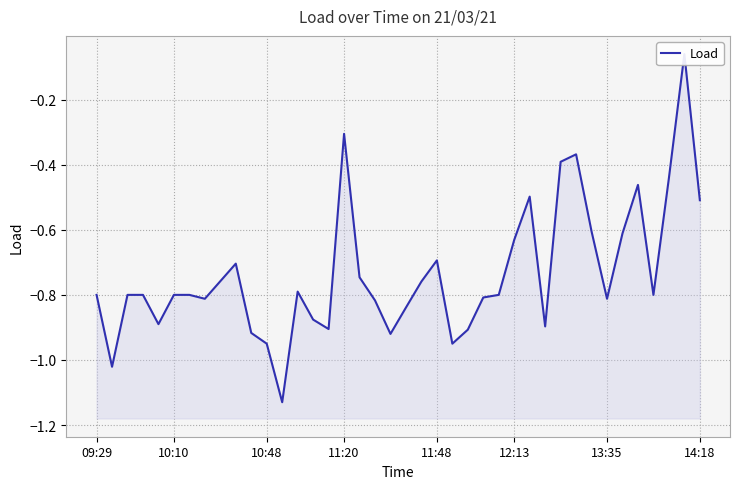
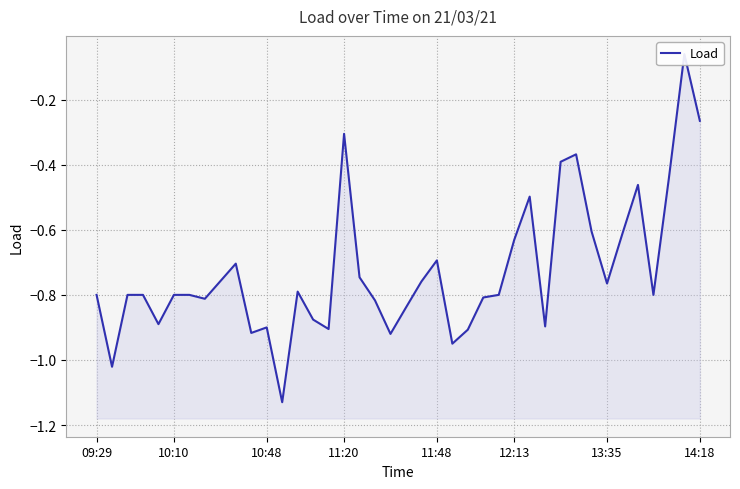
  {
    "09:29": -0.80,
    "10:10": -0.80,
-   "10:48": -0.95,
+   "10:48": -0.90,
    "11:20": -0.31,
    "11:48": -0.69,
    "12:13": -0.63,
-   "13:35": -0.81,
-   "14:18": -0.51
+   "13:35": -0.77,
+   "14:18": -0.27
  }
